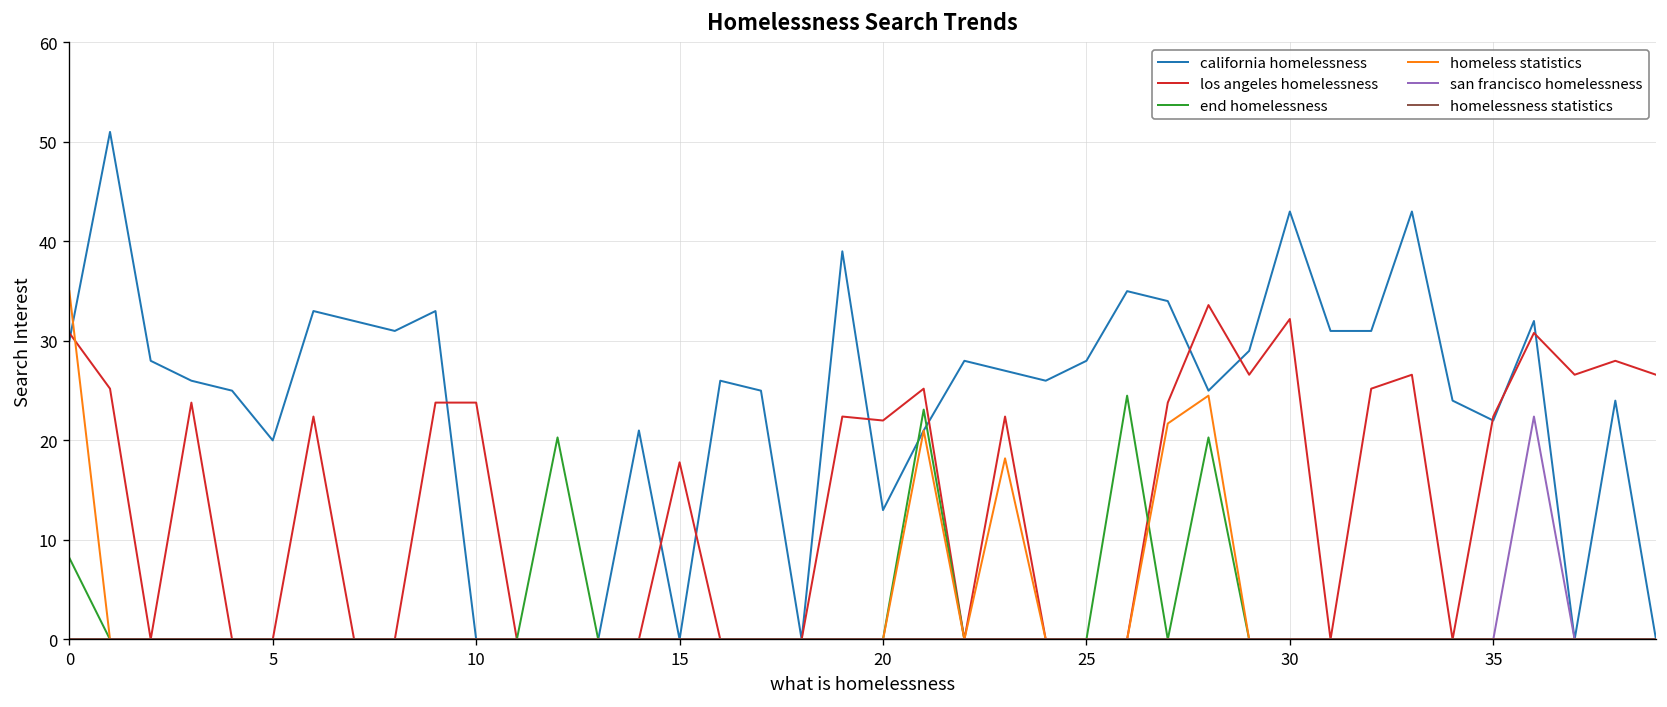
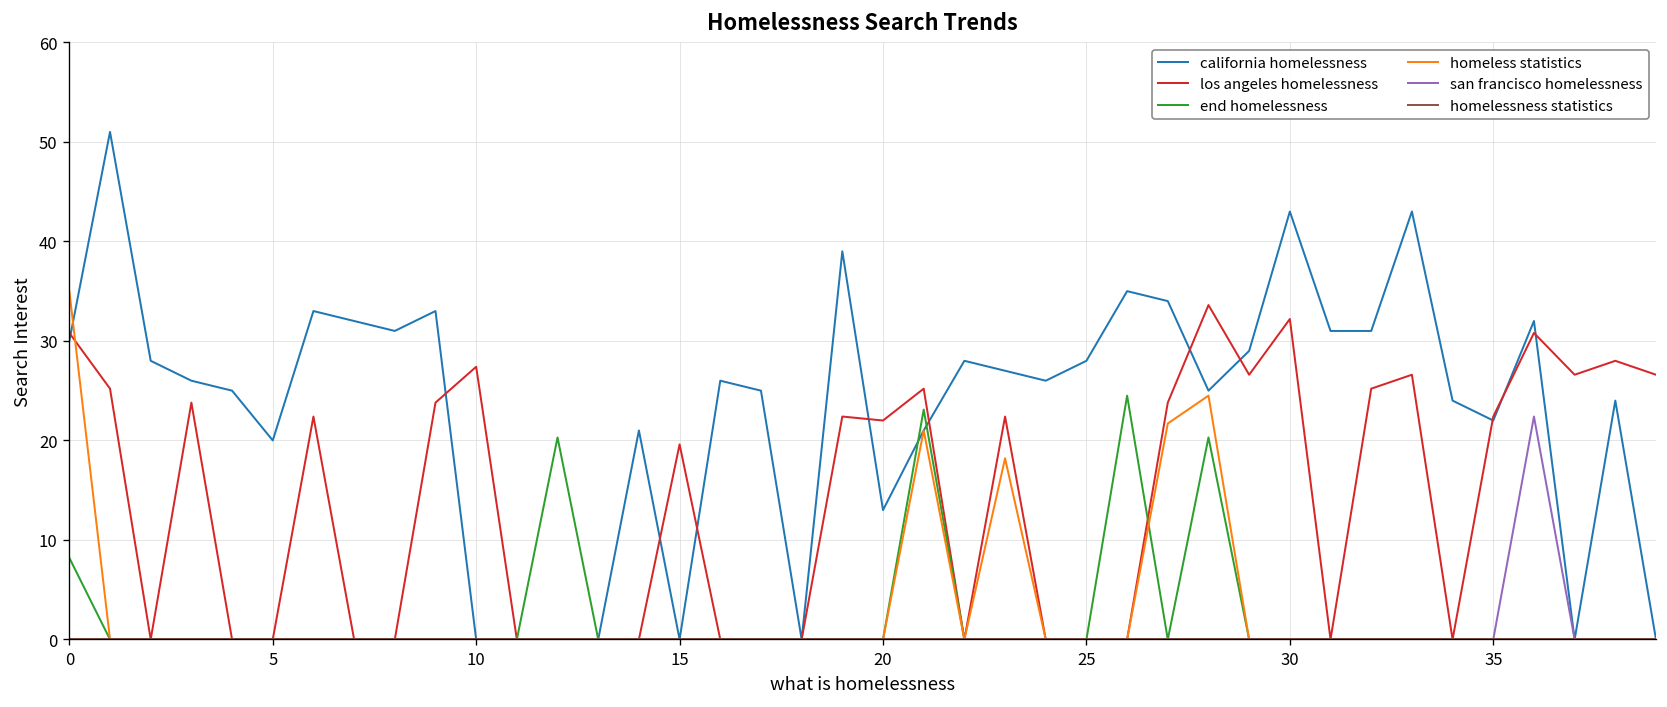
  {
    "california homelessness": {
      "0": 30,
      "5": 20,
      "20": 13,
      "25": 28,
      "30": 43,
      "35": 22
    },
    "los angeles homelessness": {
      "0": 31,
-     "10": 24,
-     "15": 18,
+     "10": 27,
+     "15": 20,
      "20": 22,
      "30": 32,
      "35": 22
    },
    "end homelessness": {
      "0": 8
    },
    "homeless statistics": {
      "0": 35
    }
  }
